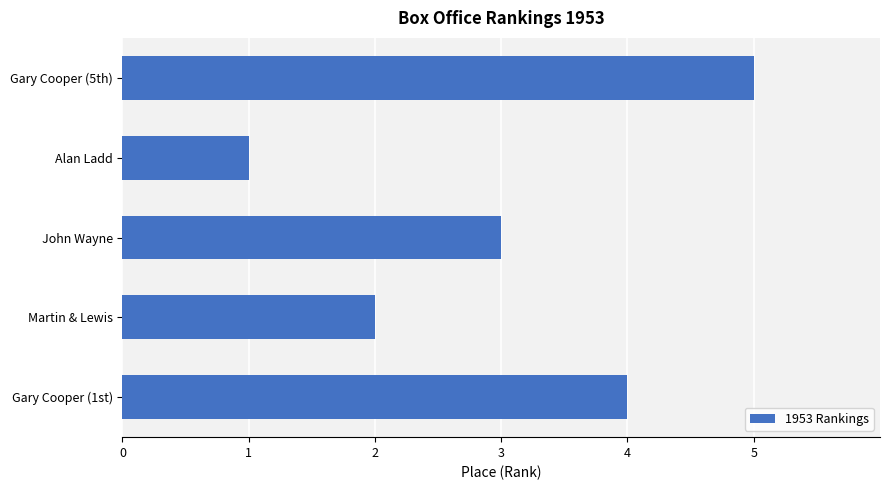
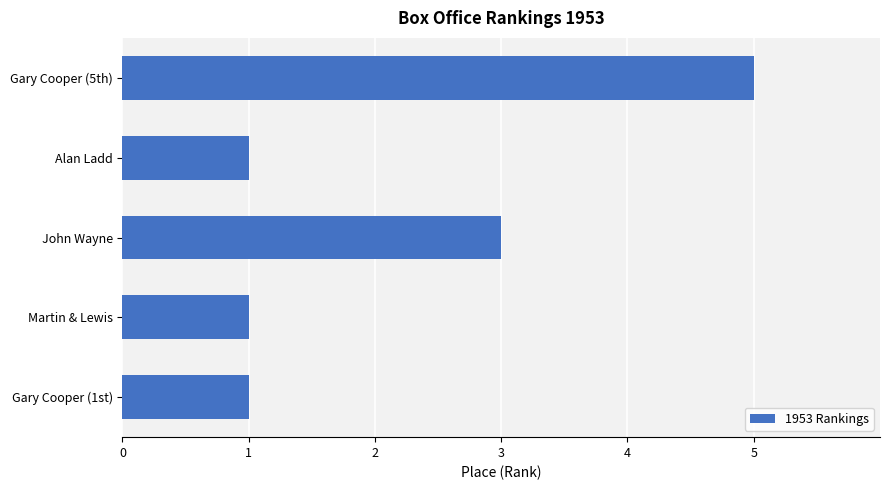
  {
    "Gary Cooper (5th)": 5,
    "Alan Ladd": 1,
    "John Wayne": 3,
-   "Martin & Lewis": 2,
-   "Gary Cooper (1st)": 4
+   "Martin & Lewis": 1,
+   "Gary Cooper (1st)": 1
  }
